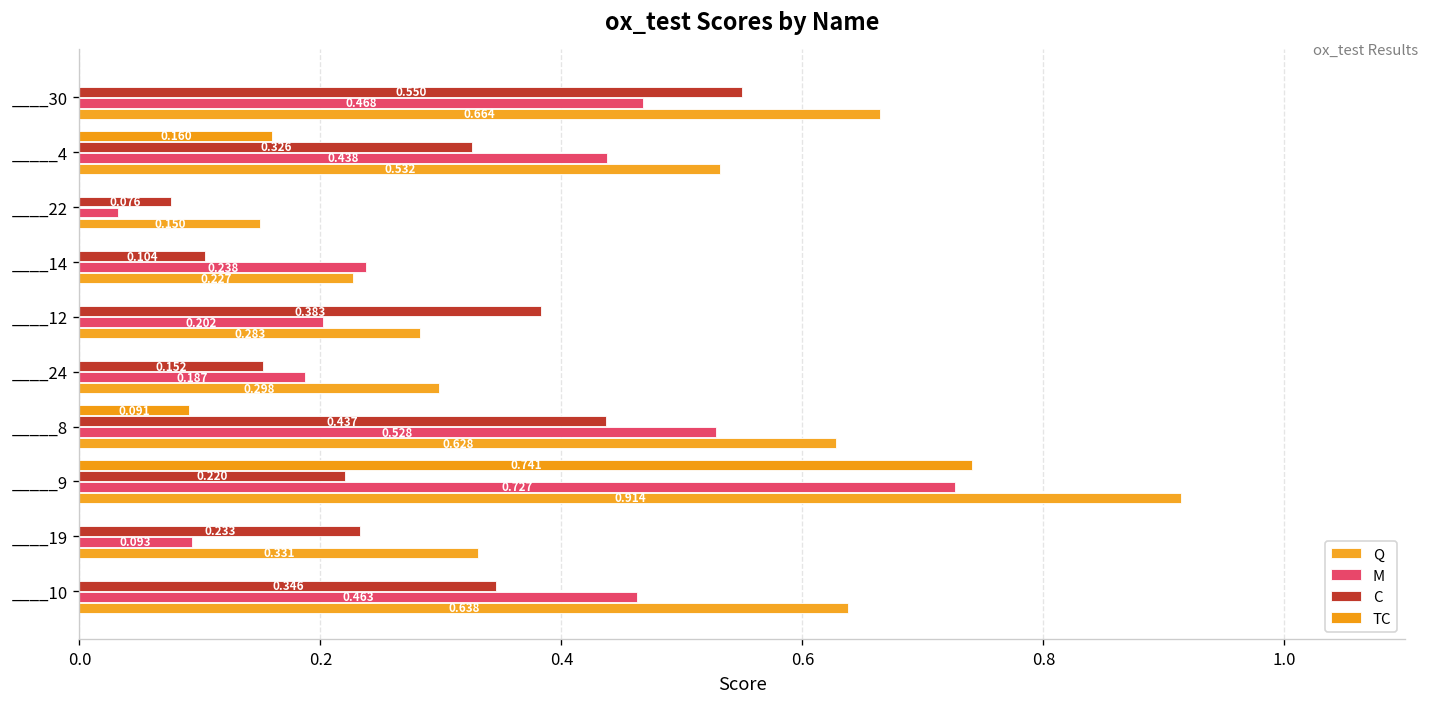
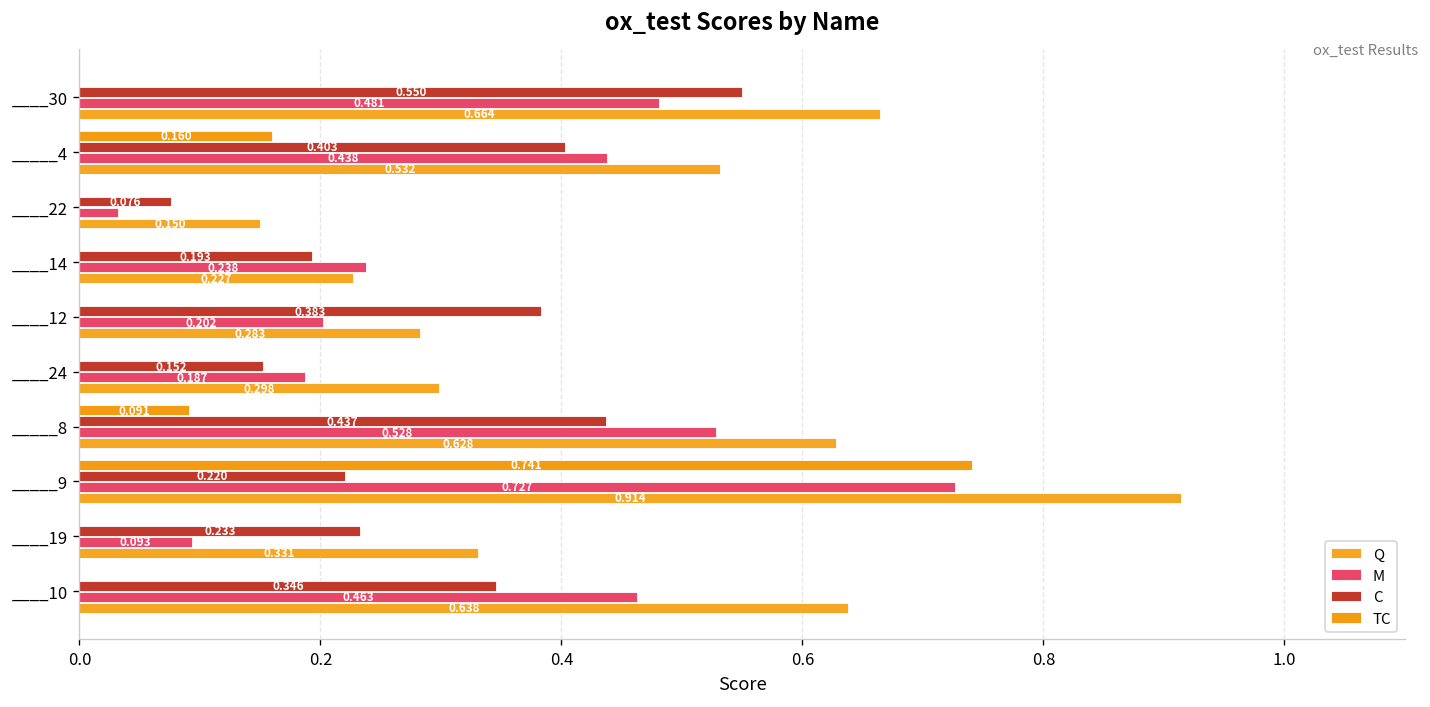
  {
    "M": {
-     "____30": 0.468,
+     "____30": 0.481,
      "_____4": 0.438,
      "____14": 0.238,
      "____12": 0.202,
      "____24": 0.187,
      "_____8": 0.528,
      "_____9": 0.727,
      "____19": 0.093,
      "____10": 0.463
    },
    "C": {
      "____30": 0.550,
-     "_____4": 0.326,
+     "_____4": 0.403,
      "____22": 0.076,
-     "____14": 0.104,
+     "____14": 0.193,
      "____12": 0.383,
      "____24": 0.152,
      "_____8": 0.437,
      "_____9": 0.220,
      "____19": 0.233,
      "____10": 0.346
    }
  }
